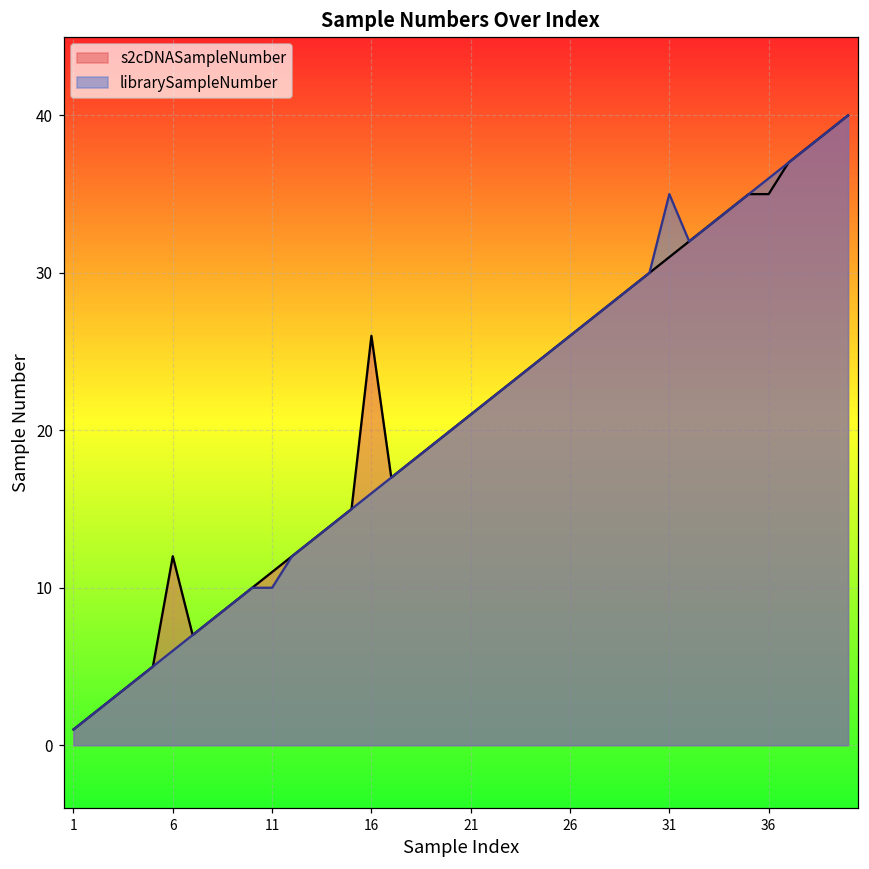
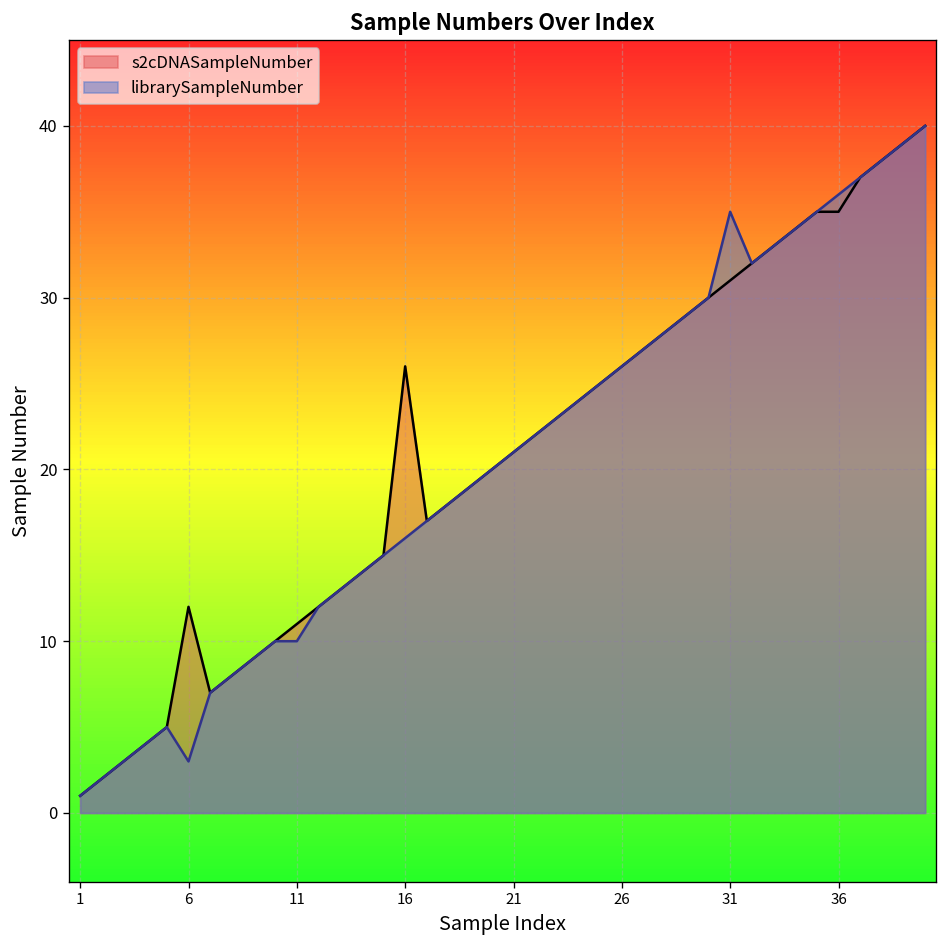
  {
    "s2cDNASampleNumber": {
      "6": 12,
      "11": 11,
      "16": 26,
      "31": 31,
      "36": 35
    },
    "librarySampleNumber": {
-     "6": 6,
+     "6": 3,
      "11": 10,
      "16": 16,
      "31": 35,
      "36": 36
    }
  }
